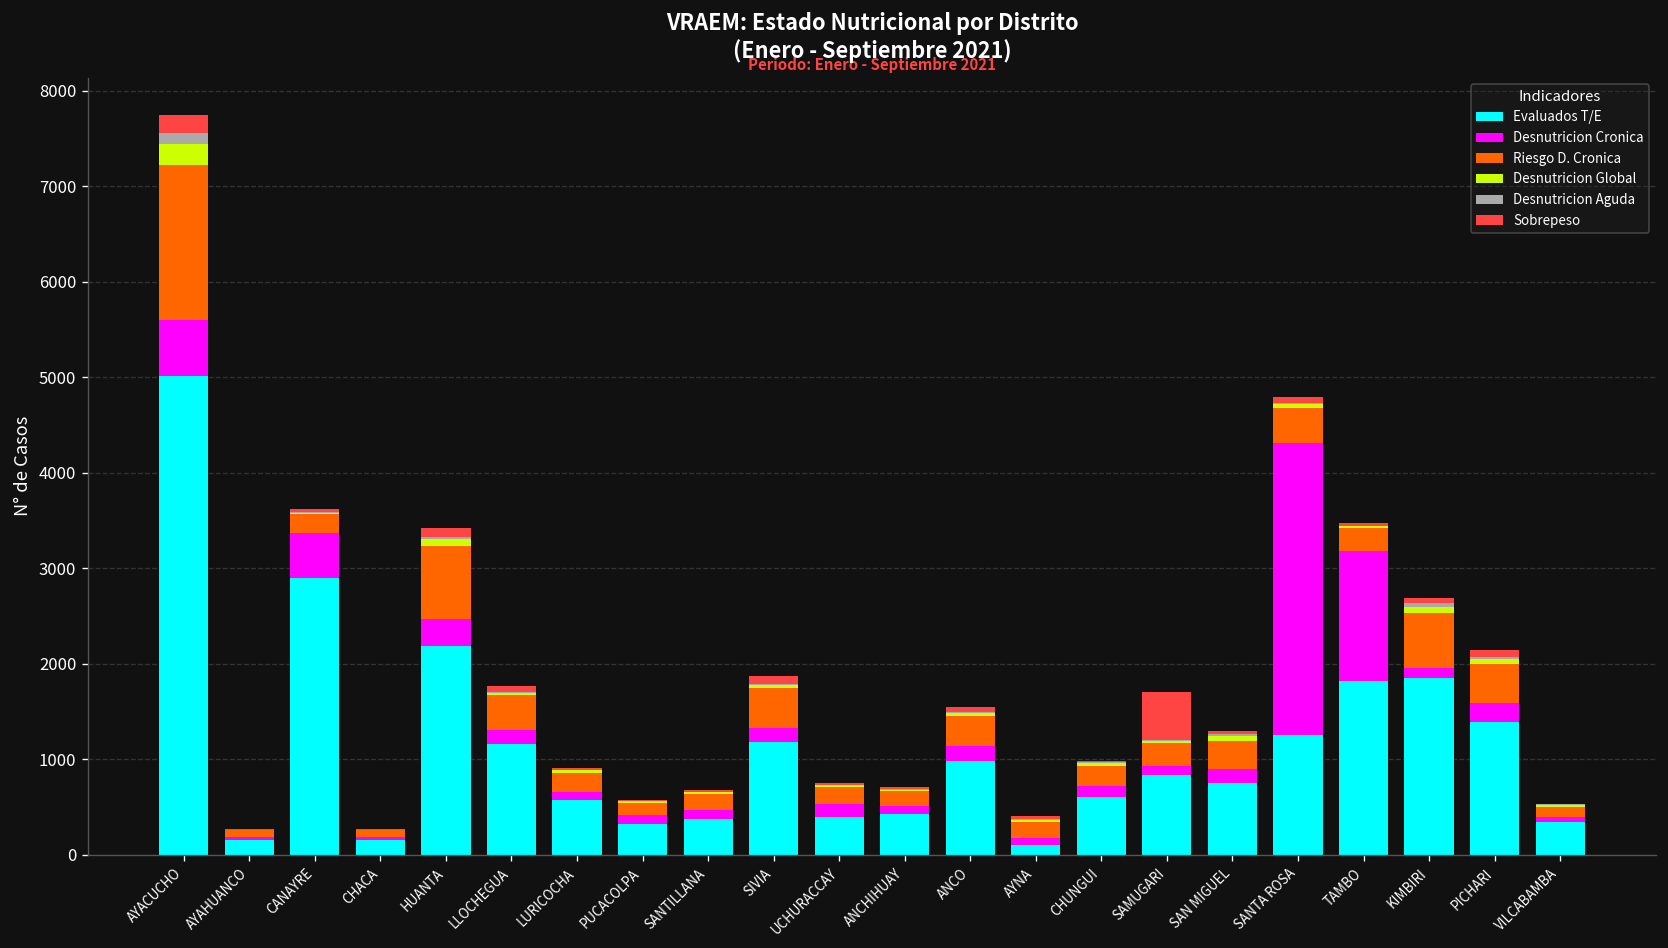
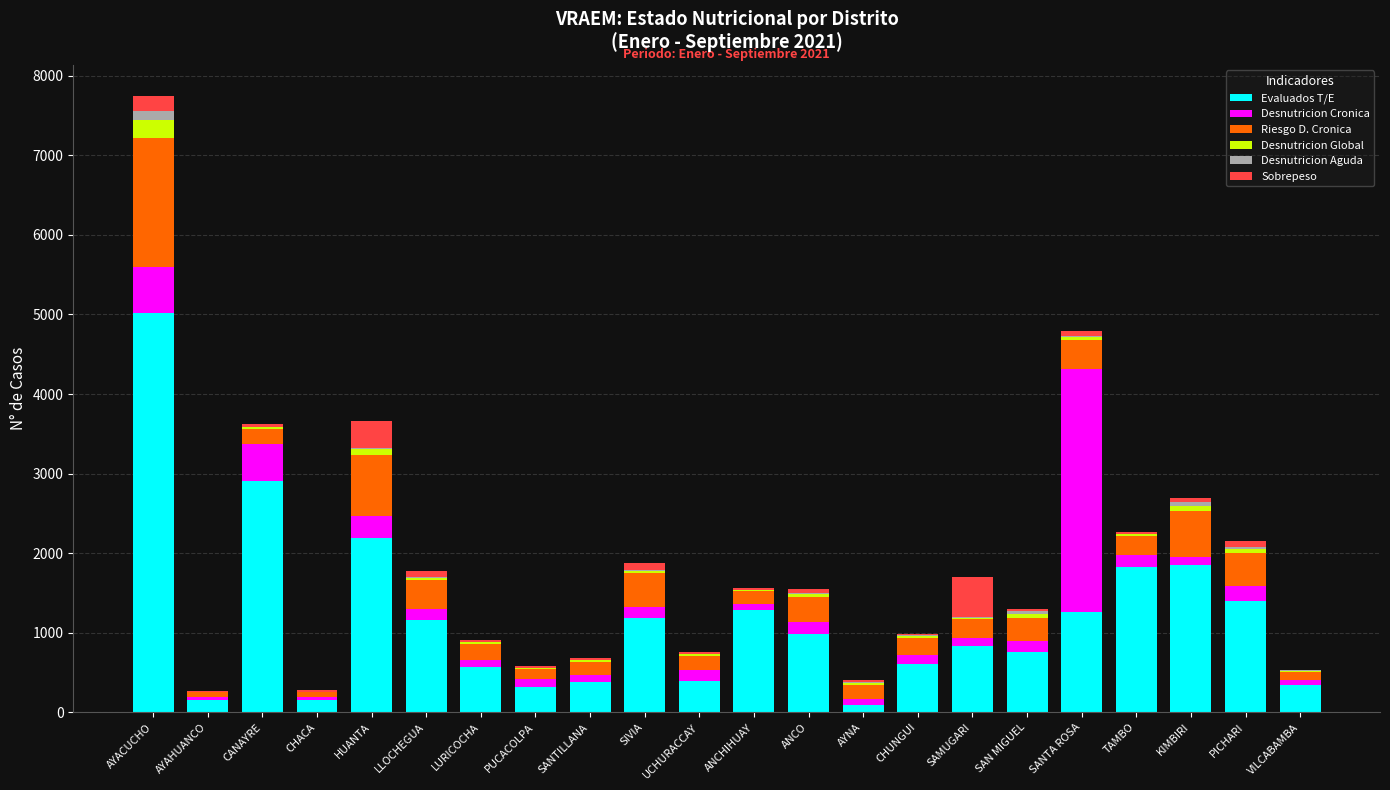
  {
    "Evaluados T/E": {
      "AYACUCHO": 5000,
      "AYAHUANCO": 200,
      "CANAYRE": 2900,
      "CHACA": 200,
      "HUANTA": 2200,
      "LLOCHEGUA": 1200,
      "LURICOCHA": 600,
      "PUCACOLPA": 300,
      "SANTILLANA": 400,
      "SIVIA": 1200,
      "UCHURACCAY": 400,
-     "ANCHIHUAY": 400,
+     "ANCHIHUAY": 1300,
      "ANCO": 1000,
      "AYNA": 100,
      "CHUNGUI": 600,
      "SAMUGARI": 800,
      "SAN MIGUEL": 800,
      "SANTA ROSA": 1300,
      "TAMBO": 1800,
      "KIMBIRI": 1900,
      "PICHARI": 1400,
      "VILCABAMBA": 300
    },
    "Desnutricion Cronica": {
      "AYACUCHO": 600,
      "CANAYRE": 500,
      "HUANTA": 300,
      "LLOCHEGUA": 100,
      "LURICOCHA": 100,
      "PUCACOLPA": 100,
      "SANTILLANA": 100,
      "SIVIA": 100,
      "UCHURACCAY": 100,
      "ANCHIHUAY": 100,
      "ANCO": 200,
      "AYNA": 100,
      "CHUNGUI": 100,
      "SAMUGARI": 100,
      "SAN MIGUEL": 100,
      "SANTA ROSA": 3100,
-     "TAMBO": 1400,
+     "TAMBO": 200,
      "KIMBIRI": 100,
      "PICHARI": 200,
      "VILCABAMBA": 100
    },
    "Riesgo D. Cronica": {
      "AYACUCHO": 1600,
      "AYAHUANCO": 100,
      "CANAYRE": 200,
      "CHACA": 100,
      "HUANTA": 800,
      "LLOCHEGUA": 400,
      "LURICOCHA": 200,
      "PUCACOLPA": 100,
      "SANTILLANA": 200,
      "SIVIA": 400,
      "UCHURACCAY": 200,
      "ANCHIHUAY": 200,
      "ANCO": 300,
      "AYNA": 200,
      "CHUNGUI": 200,
      "SAMUGARI": 200,
      "SAN MIGUEL": 300,
      "SANTA ROSA": 400,
      "TAMBO": 200,
      "KIMBIRI": 600,
      "PICHARI": 400,
      "VILCABAMBA": 100
    },
    "Desnutricion Global": {
      "AYACUCHO": 200,
      "HUANTA": 100,
      "ANCO": 0,
      "SAN MIGUEL": 100,
      "SANTA ROSA": 0,
      "KIMBIRI": 100,
      "PICHARI": 100
    },
    "Desnutricion Aguda": {
      "AYACUCHO": 100,
      "CHACA": 0,
      "KIMBIRI": 0
    },
    "Sobrepeso": {
      "AYACUCHO": 200,
      "CANAYRE": 0,
-     "HUANTA": 100,
+     "HUANTA": 300,
      "LLOCHEGUA": 100,
      "SIVIA": 100,
      "ANCO": 100,
      "SAMUGARI": 500,
      "SANTA ROSA": 100,
      "KIMBIRI": 100,
      "PICHARI": 100
    }
  }
